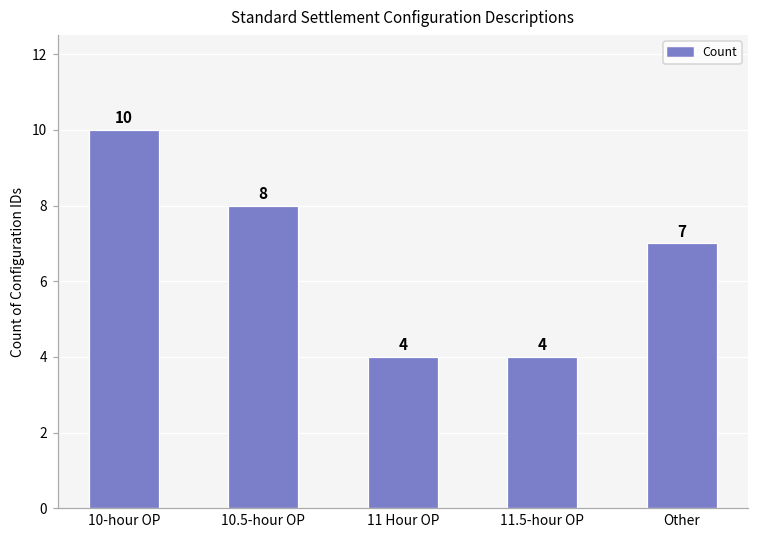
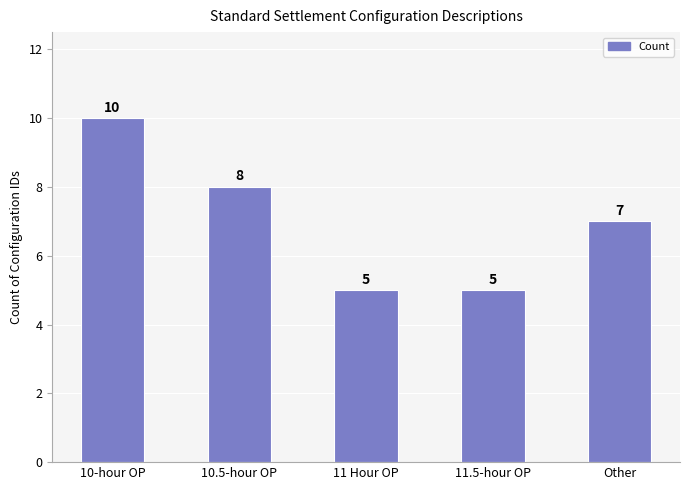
  {
    "10-hour OP": 10,
    "10.5-hour OP": 8,
-   "11 Hour OP": 4,
-   "11.5-hour OP": 4,
+   "11 Hour OP": 5,
+   "11.5-hour OP": 5,
    "Other": 7
  }
